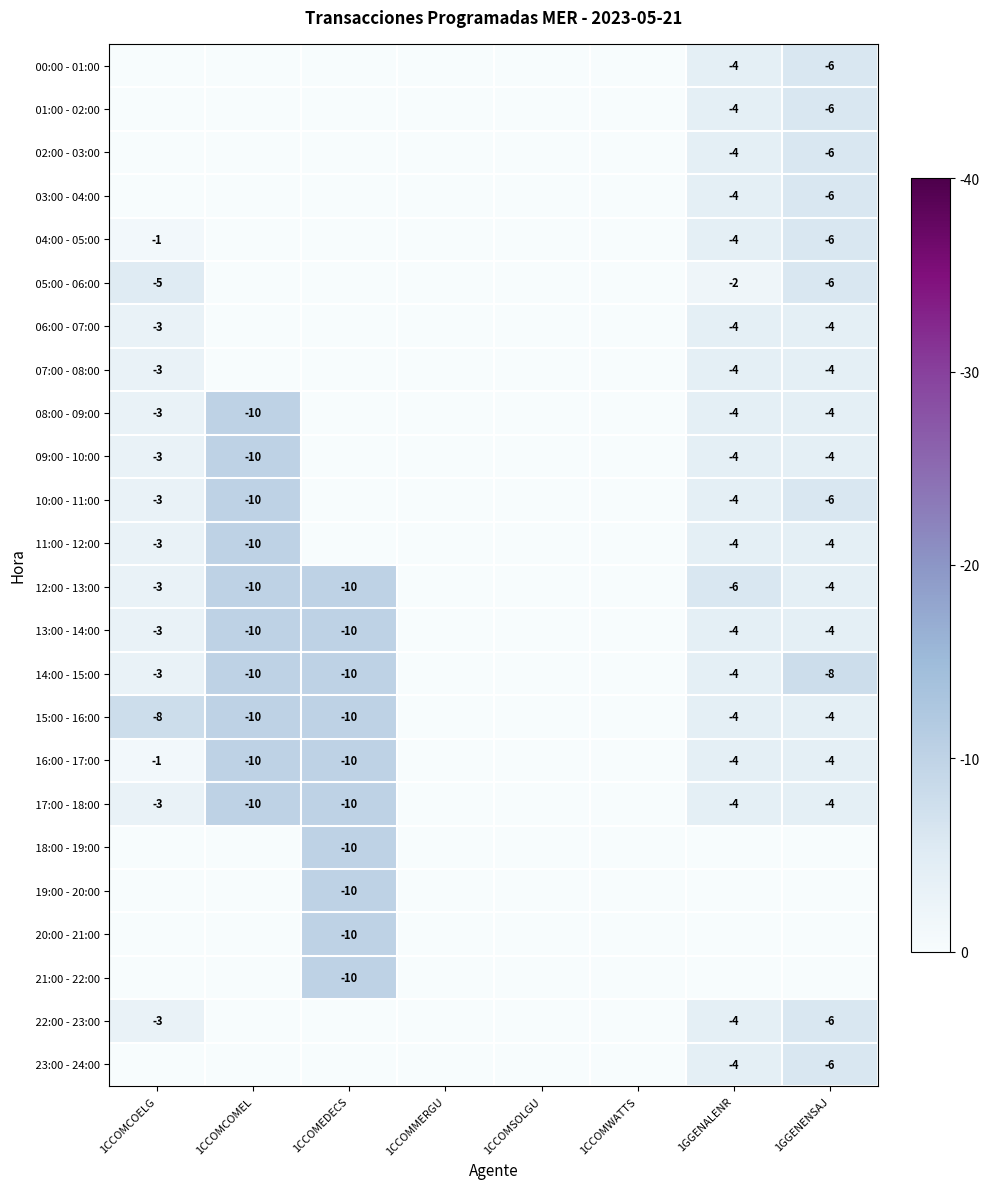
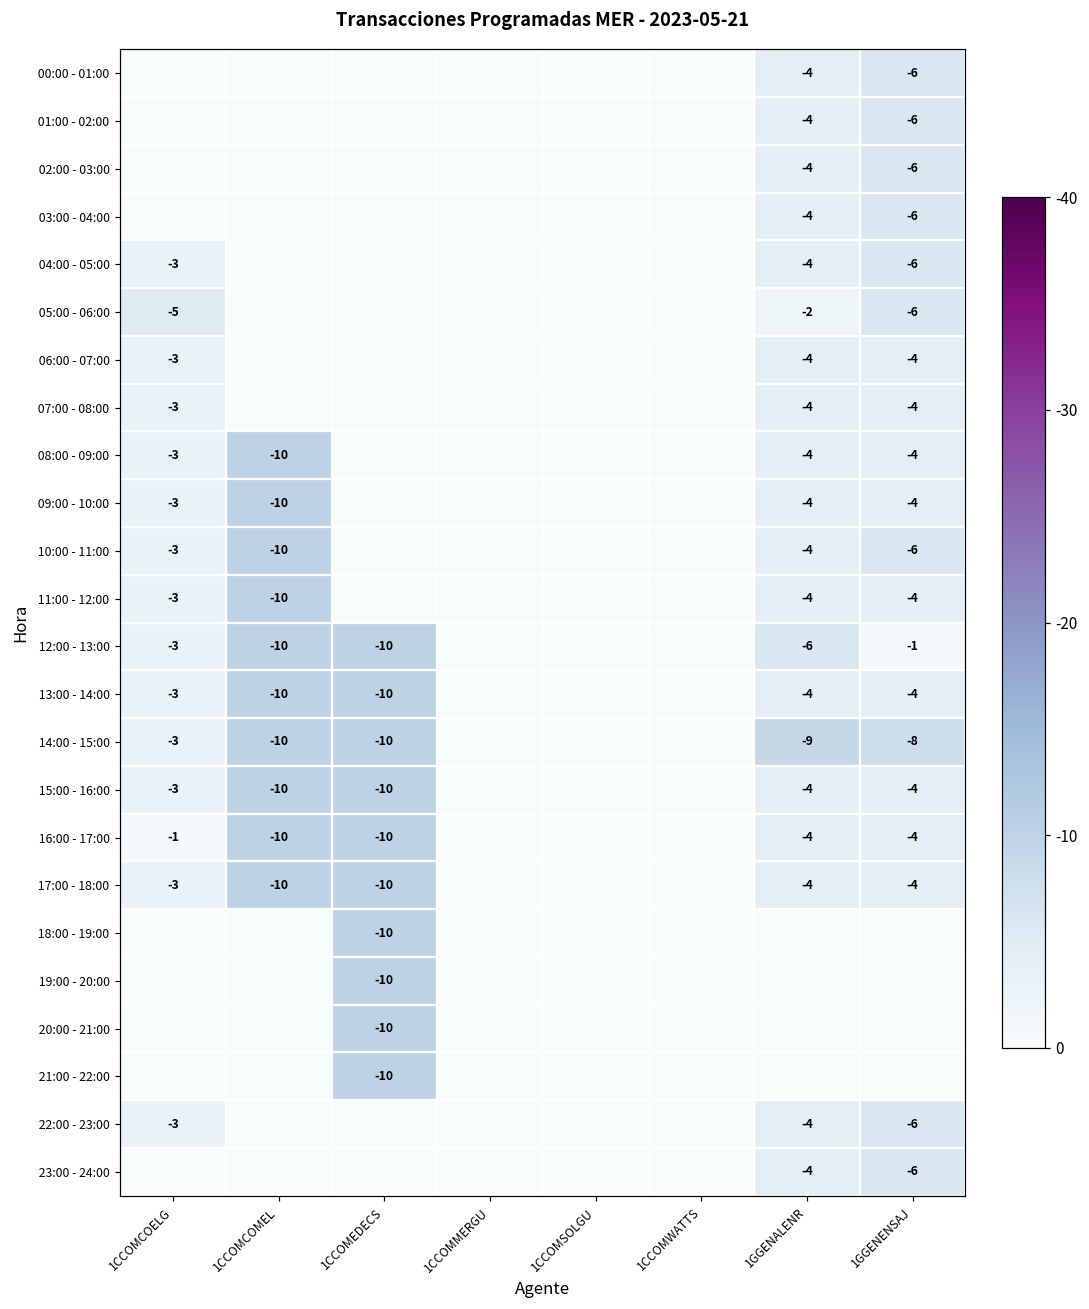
  {
    "00:00 - 01:00": {
      "1GGENALENR": -4,
      "1GGENENSAJ": -6
    },
    "01:00 - 02:00": {
      "1GGENALENR": -4,
      "1GGENENSAJ": -6
    },
    "02:00 - 03:00": {
      "1GGENALENR": -4,
      "1GGENENSAJ": -6
    },
    "03:00 - 04:00": {
      "1GGENALENR": -4,
      "1GGENENSAJ": -6
    },
    "04:00 - 05:00": {
-     "1CCOMCOELG": -1,
+     "1CCOMCOELG": -3,
      "1GGENALENR": -4,
      "1GGENENSAJ": -6
    },
    "05:00 - 06:00": {
      "1CCOMCOELG": -5,
      "1GGENALENR": -2,
      "1GGENENSAJ": -6
    },
    "06:00 - 07:00": {
      "1CCOMCOELG": -3,
      "1GGENALENR": -4,
      "1GGENENSAJ": -4
    },
    "07:00 - 08:00": {
      "1CCOMCOELG": -3,
      "1GGENALENR": -4,
      "1GGENENSAJ": -4
    },
    "08:00 - 09:00": {
      "1CCOMCOELG": -3,
      "1CCOMCOMEL": -10,
      "1GGENALENR": -4,
      "1GGENENSAJ": -4
    },
    "09:00 - 10:00": {
      "1CCOMCOELG": -3,
      "1CCOMCOMEL": -10,
      "1GGENALENR": -4,
      "1GGENENSAJ": -4
    },
    "10:00 - 11:00": {
      "1CCOMCOELG": -3,
      "1CCOMCOMEL": -10,
      "1GGENALENR": -4,
      "1GGENENSAJ": -6
    },
    "11:00 - 12:00": {
      "1CCOMCOELG": -3,
      "1CCOMCOMEL": -10,
      "1GGENALENR": -4,
      "1GGENENSAJ": -4
    },
    "12:00 - 13:00": {
      "1CCOMCOELG": -3,
      "1CCOMCOMEL": -10,
      "1CCOMEDECS": -10,
      "1GGENALENR": -6,
-     "1GGENENSAJ": -4
+     "1GGENENSAJ": -1
    },
    "13:00 - 14:00": {
      "1CCOMCOELG": -3,
      "1CCOMCOMEL": -10,
      "1CCOMEDECS": -10,
      "1GGENALENR": -4,
      "1GGENENSAJ": -4
    },
    "14:00 - 15:00": {
      "1CCOMCOELG": -3,
      "1CCOMCOMEL": -10,
      "1CCOMEDECS": -10,
-     "1GGENALENR": -4,
+     "1GGENALENR": -9,
      "1GGENENSAJ": -8
    },
    "15:00 - 16:00": {
-     "1CCOMCOELG": -8,
+     "1CCOMCOELG": -3,
      "1CCOMCOMEL": -10,
      "1CCOMEDECS": -10,
      "1GGENALENR": -4,
      "1GGENENSAJ": -4
    },
    "16:00 - 17:00": {
      "1CCOMCOELG": -1,
      "1CCOMCOMEL": -10,
      "1CCOMEDECS": -10,
      "1GGENALENR": -4,
      "1GGENENSAJ": -4
    },
    "17:00 - 18:00": {
      "1CCOMCOELG": -3,
      "1CCOMCOMEL": -10,
      "1CCOMEDECS": -10,
      "1GGENALENR": -4,
      "1GGENENSAJ": -4
    },
    "18:00 - 19:00": {
      "1CCOMEDECS": -10
    },
    "19:00 - 20:00": {
      "1CCOMEDECS": -10
    },
    "20:00 - 21:00": {
      "1CCOMEDECS": -10
    },
    "21:00 - 22:00": {
      "1CCOMEDECS": -10
    },
    "22:00 - 23:00": {
      "1CCOMCOELG": -3,
      "1GGENALENR": -4,
      "1GGENENSAJ": -6
    },
    "23:00 - 24:00": {
      "1GGENALENR": -4,
      "1GGENENSAJ": -6
    }
  }
